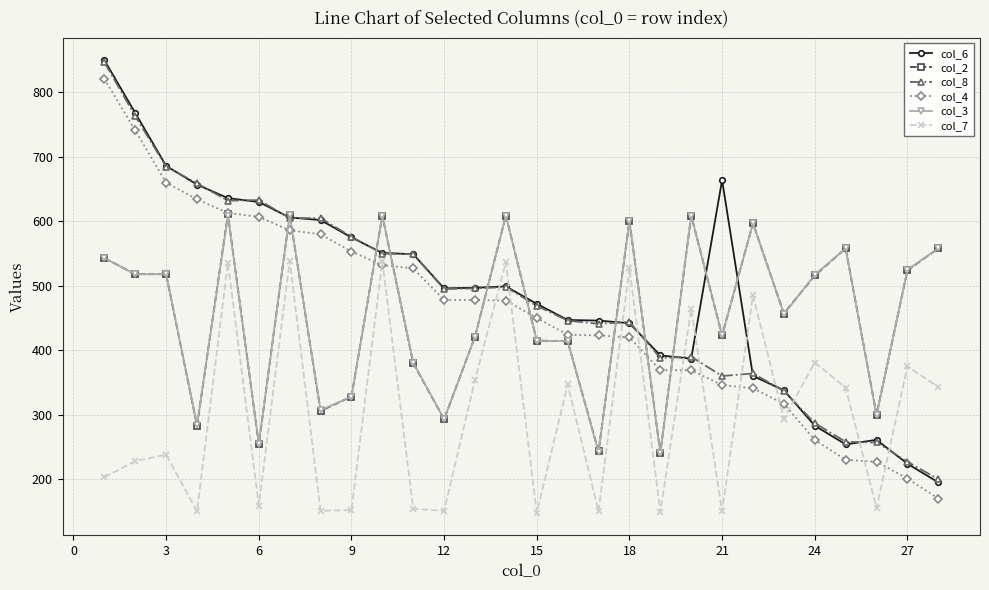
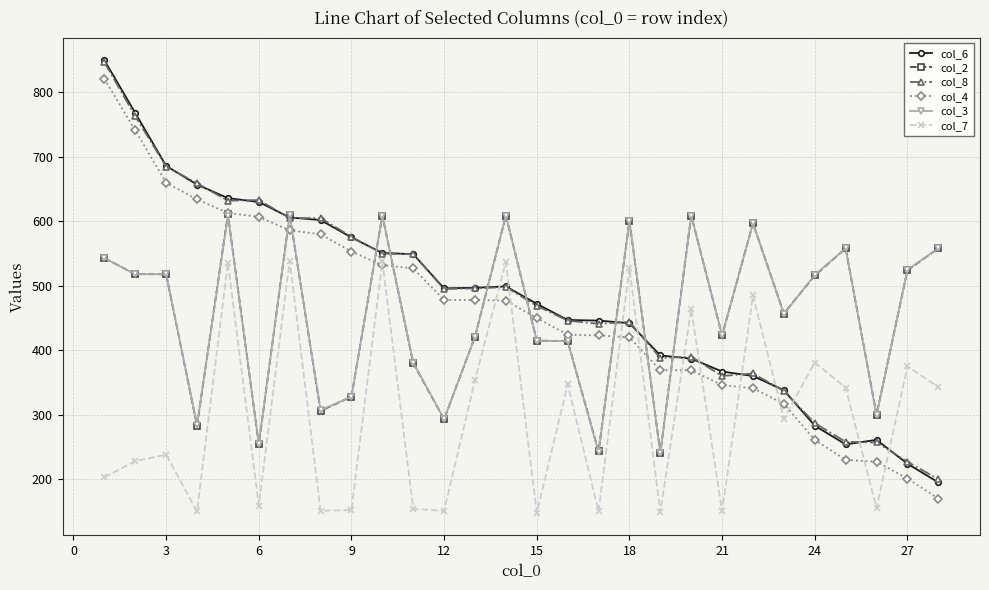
  {
    "col_6": {
-     "21": 660,
+     "21": 370,
      "24": 280
    }
  }
